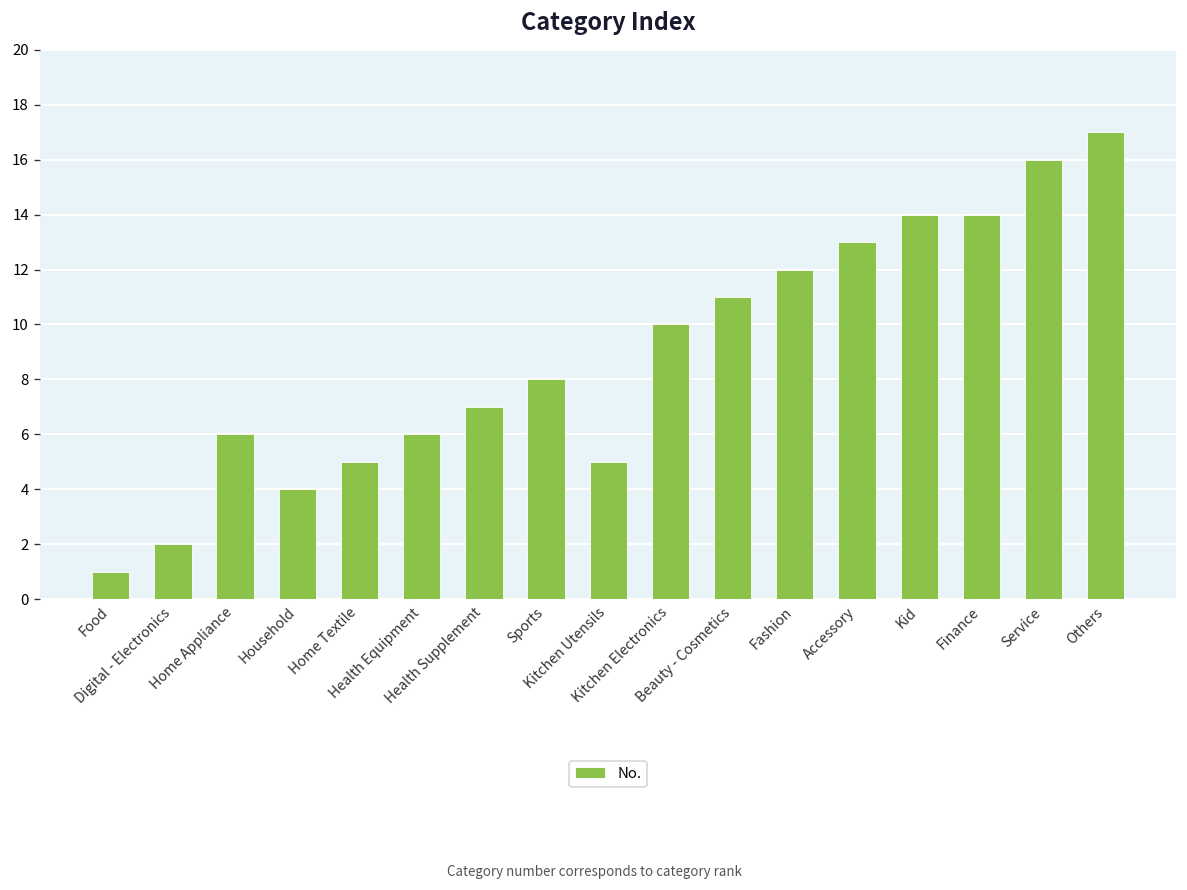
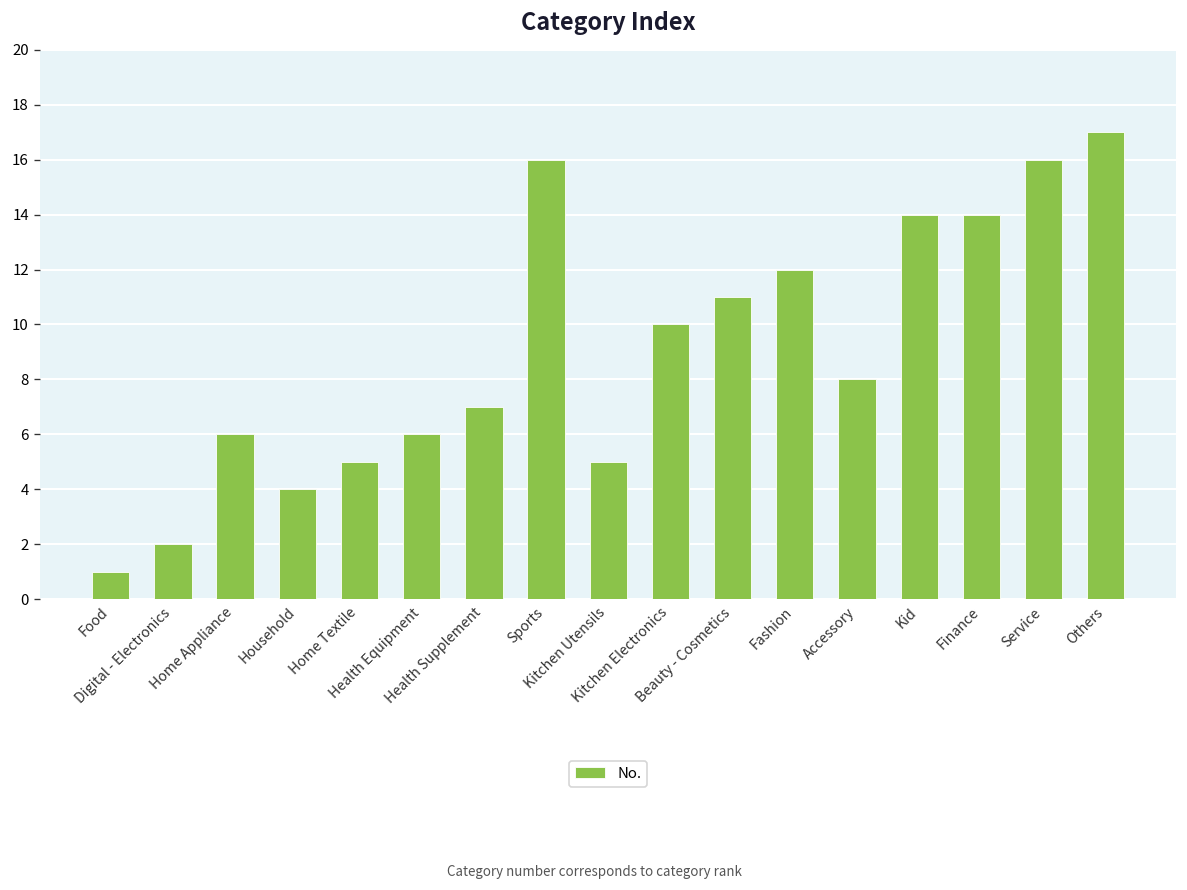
  {
    "Food": 1,
    "Digital - Electronics": 2,
    "Home Appliance": 6,
    "Household": 4,
    "Home Textile": 5,
    "Health Equipment": 6,
    "Health Supplement": 7,
-   "Sports": 8,
+   "Sports": 16,
    "Kitchen Utensils": 5,
    "Kitchen Electronics": 10,
    "Beauty - Cosmetics": 11,
    "Fashion": 12,
-   "Accessory": 13,
+   "Accessory": 8,
    "Kid": 14,
    "Finance": 14,
    "Service": 16,
    "Others": 17
  }
